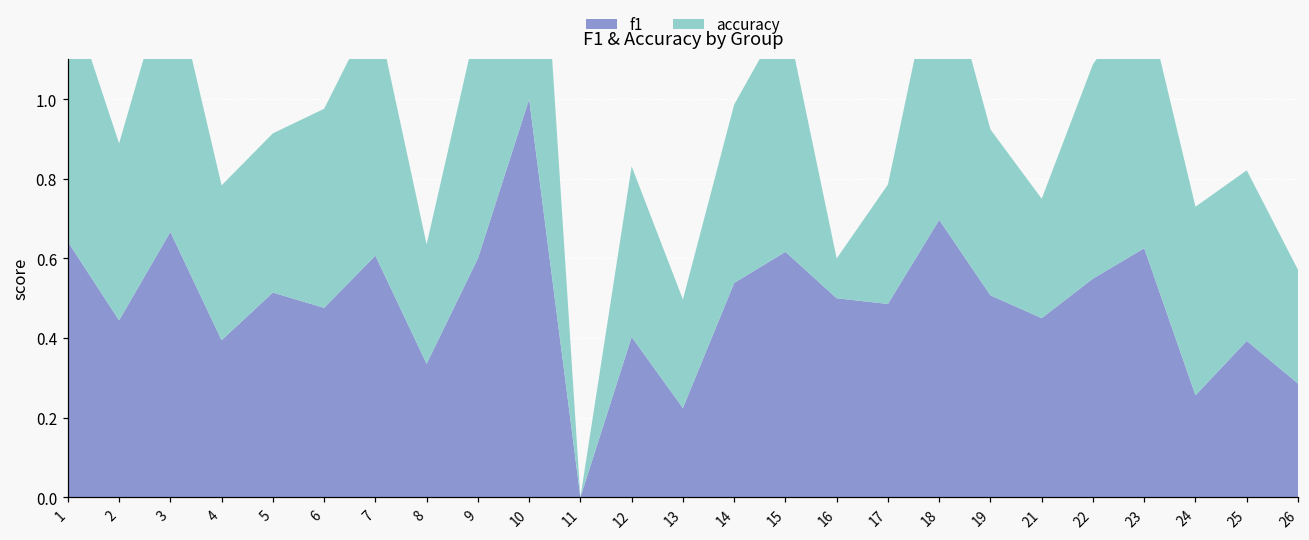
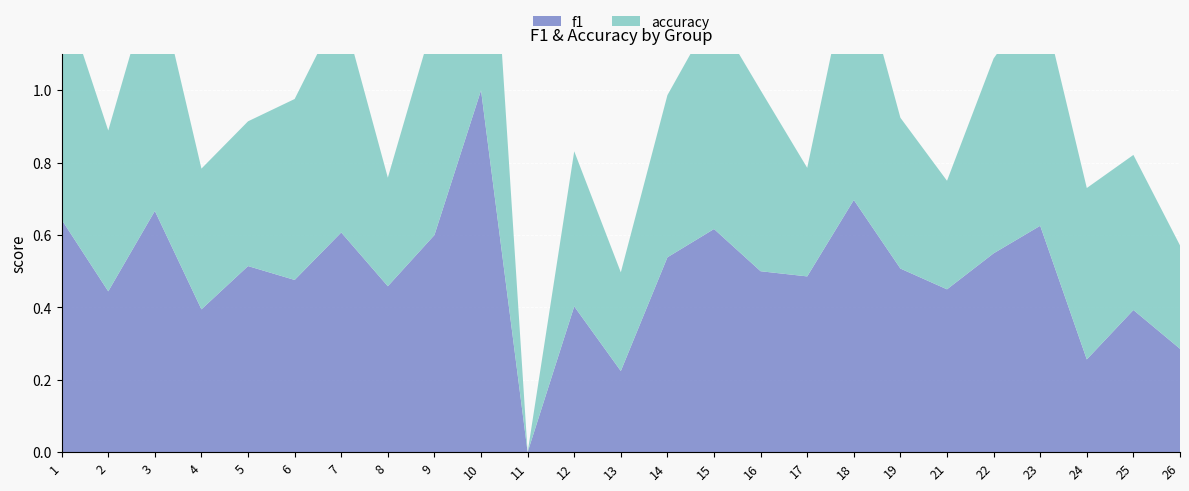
  {
    "f1": {
      "1": 0.64,
      "2": 0.44,
      "3": 0.67,
      "4": 0.39,
      "5": 0.51,
      "6": 0.48,
      "7": 0.61,
-     "8": 0.34,
+     "8": 0.46,
      "9": 0.60,
      "10": 1.00,
      "12": 0.40,
      "13": 0.22,
      "14": 0.54,
      "15": 0.62,
      "16": 0.50,
      "17": 0.49,
      "18": 0.70,
      "19": 0.51,
      "21": 0.45,
      "22": 0.55,
      "23": 0.63,
      "24": 0.26,
      "25": 0.39,
      "26": 0.29
    },
    "accuracy": {
      "2": 0.44,
      "4": 0.39,
      "5": 0.4,
      "6": 0.5,
      "8": 0.3,
      "12": 0.43,
      "13": 0.27,
      "14": 0.45,
-     "16": 0.1,
+     "16": 0.5,
      "17": 0.3,
      "19": 0.42,
      "21": 0.3,
      "22": 0.54,
      "24": 0.47,
      "25": 0.43,
      "26": 0.29
    }
  }
